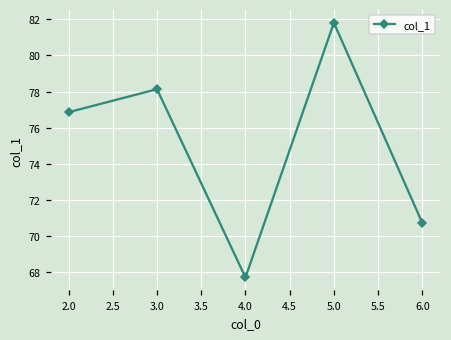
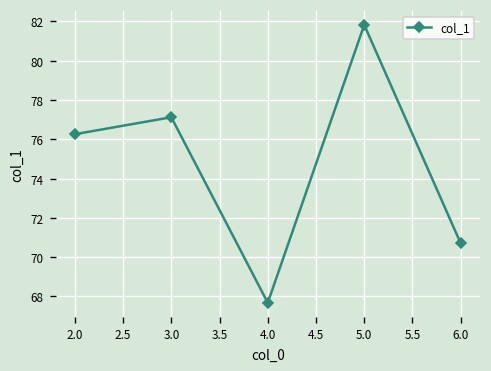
  {
-   "2.0": 76.9,
-   "3.0": 78.1,
+   "2.0": 76.3,
+   "3.0": 77.1,
    "4.0": 67.7,
    "5.0": 81.8,
    "6.0": 70.7
  }
